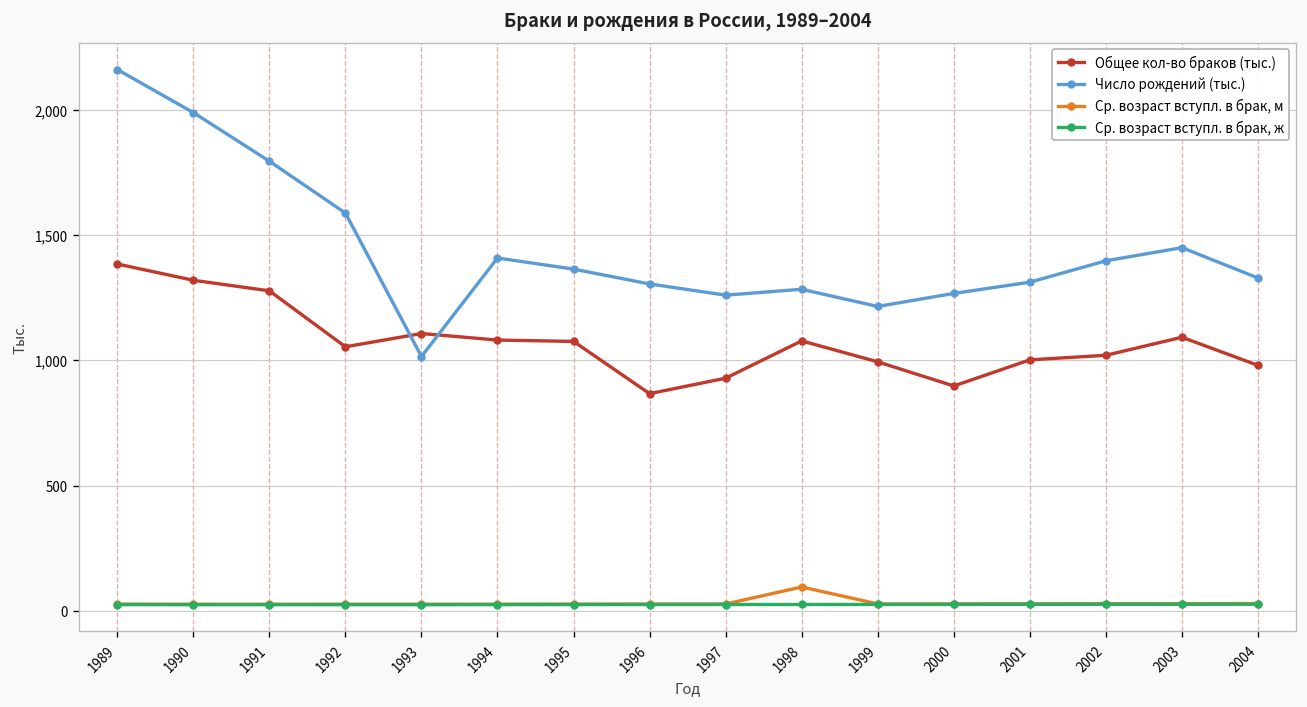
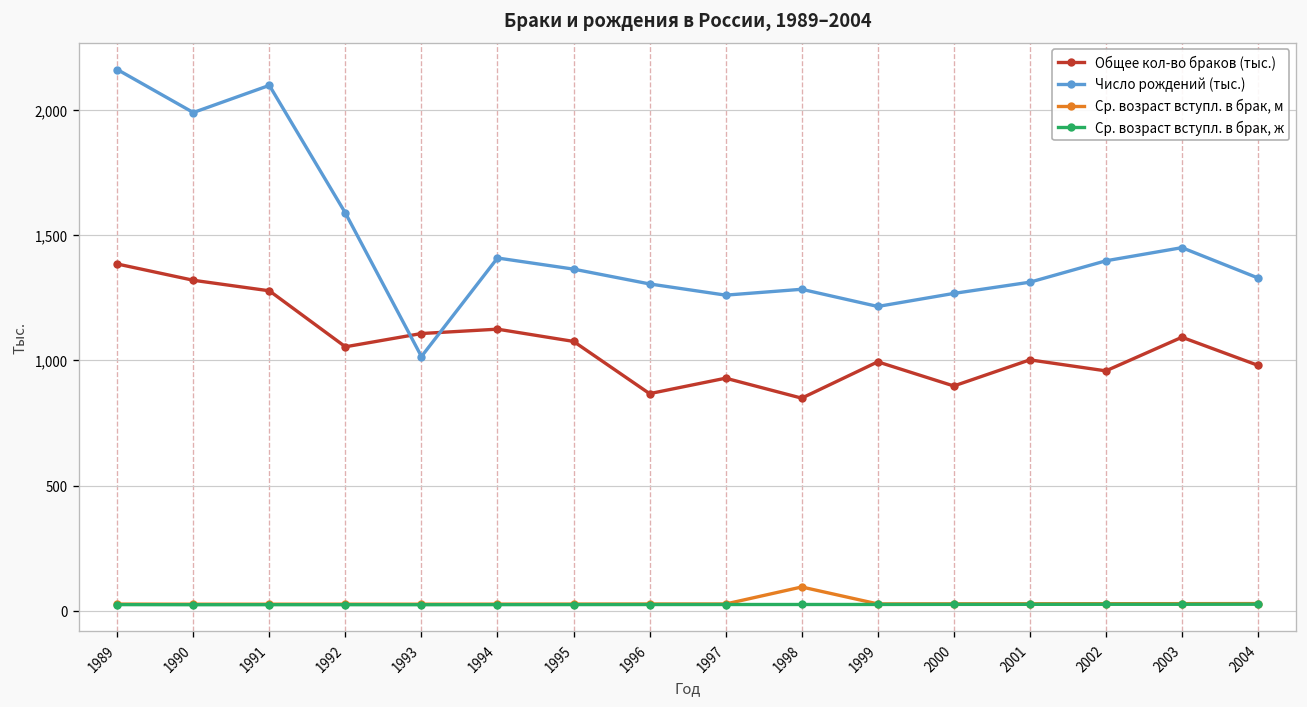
  {
    "Общее кол-во браков (тыс.)": {
      "1989": "1,380",
      "1990": "1,320",
      "1991": "1,280",
      "1992": "1,050",
      "1993": "1,110",
-     "1994": "1,080",
+     "1994": "1,120",
      "1995": "1,080",
      "1996": "870",
      "1997": "930",
-     "1998": "1,080",
+     "1998": "850",
      "1999": "990",
      "2000": "900",
      "2001": "1,000",
-     "2002": "1,020",
+     "2002": "960",
      "2003": "1,090",
      "2004": "980"
    },
    "Число рождений (тыс.)": {
      "1989": "2,160",
      "1990": "1,990",
-     "1991": "1,790",
+     "1991": "2,100",
      "1992": "1,590",
      "1993": "1,010",
      "1994": "1,410",
      "1995": "1,360",
      "1996": "1,300",
      "1997": "1,260",
      "1998": "1,280",
      "1999": "1,210",
      "2000": "1,270",
      "2001": "1,310",
      "2002": "1,400",
      "2003": "1,450",
      "2004": "1,330"
    },
    "Ср. возраст вступл. в брак, м": {
      "1998": "90"
    },
    "Ср. возраст вступл. в брак, ж": {
      "1998": "30"
    }
  }
